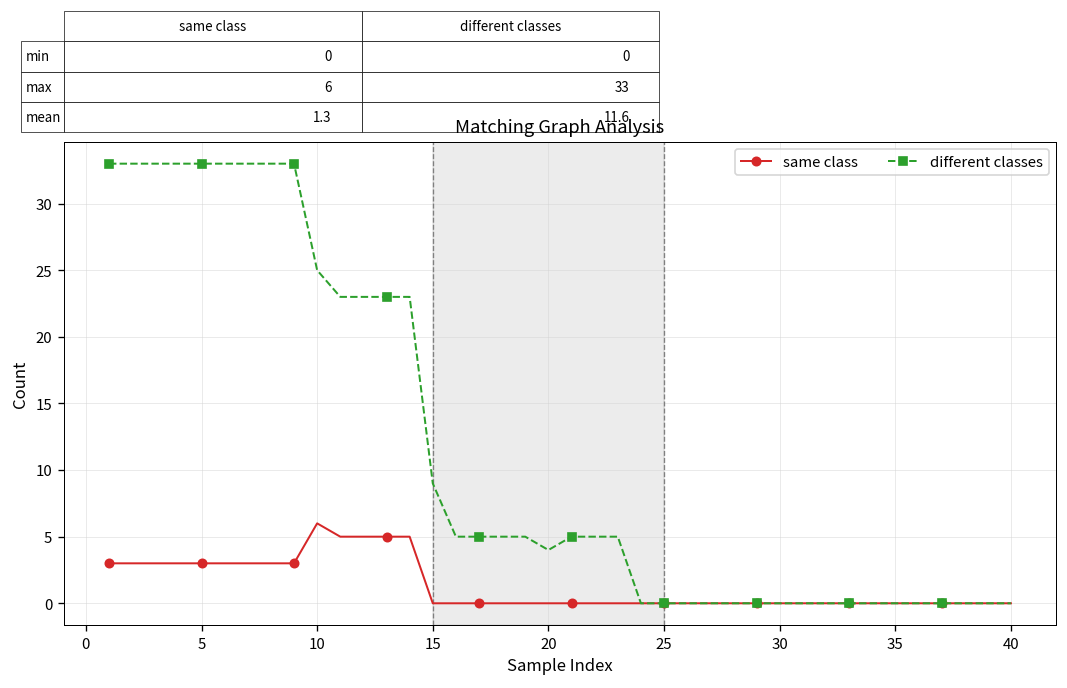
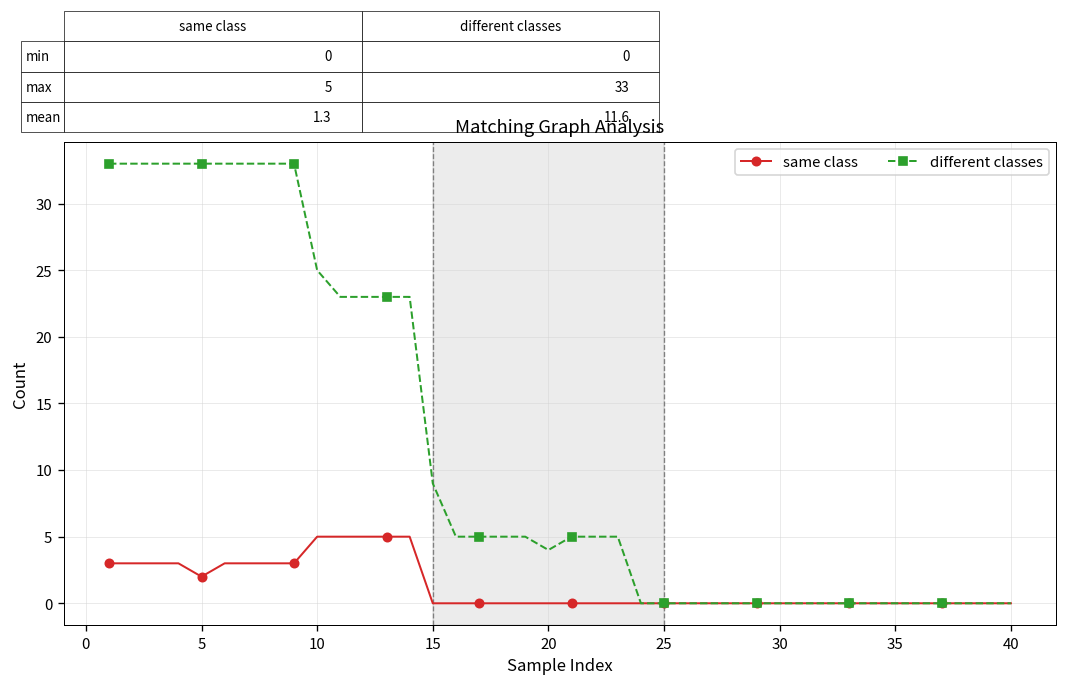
  {
    "same class": {
-     "5": 3,
-     "10": 6
+     "5": 2,
+     "10": 5
    },
    "different classes": {
      "5": 33,
      "10": 25,
      "15": 9,
      "20": 4
    }
  }
